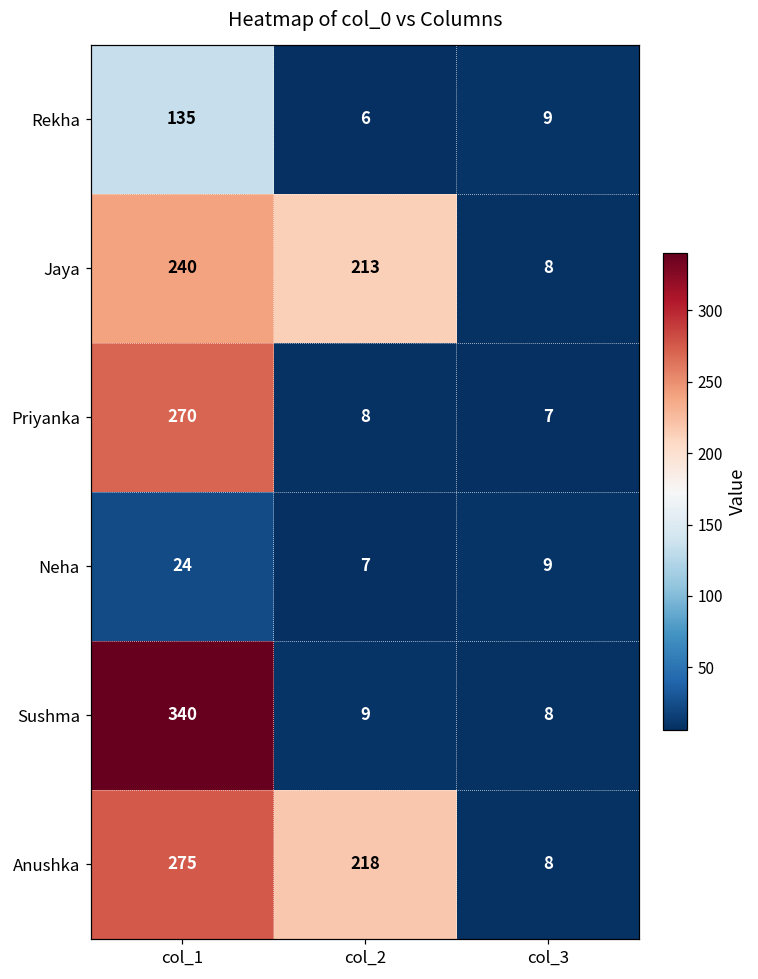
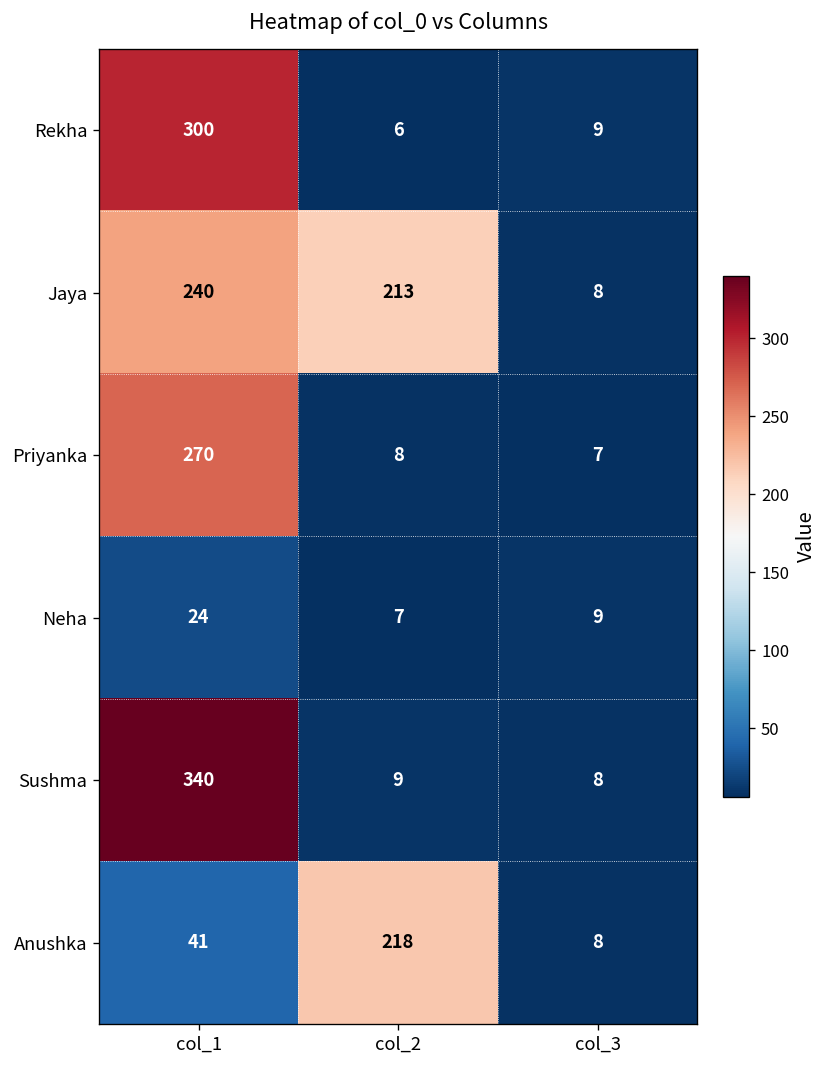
  {
    "Rekha": {
-     "col_1": 135,
+     "col_1": 300,
      "col_2": 6,
      "col_3": 9
    },
    "Jaya": {
      "col_1": 240,
      "col_2": 213,
      "col_3": 8
    },
    "Priyanka": {
      "col_1": 270,
      "col_2": 8,
      "col_3": 7
    },
    "Neha": {
      "col_1": 24,
      "col_2": 7,
      "col_3": 9
    },
    "Sushma": {
      "col_1": 340,
      "col_2": 9,
      "col_3": 8
    },
    "Anushka": {
-     "col_1": 275,
+     "col_1": 41,
      "col_2": 218,
      "col_3": 8
    }
  }
